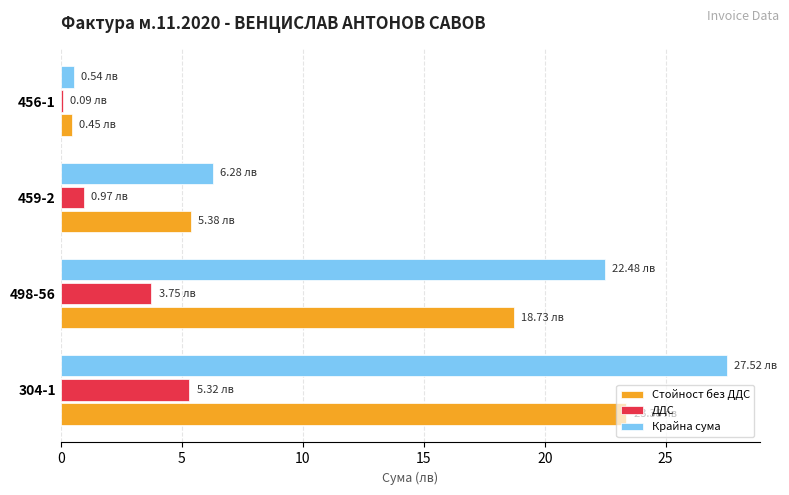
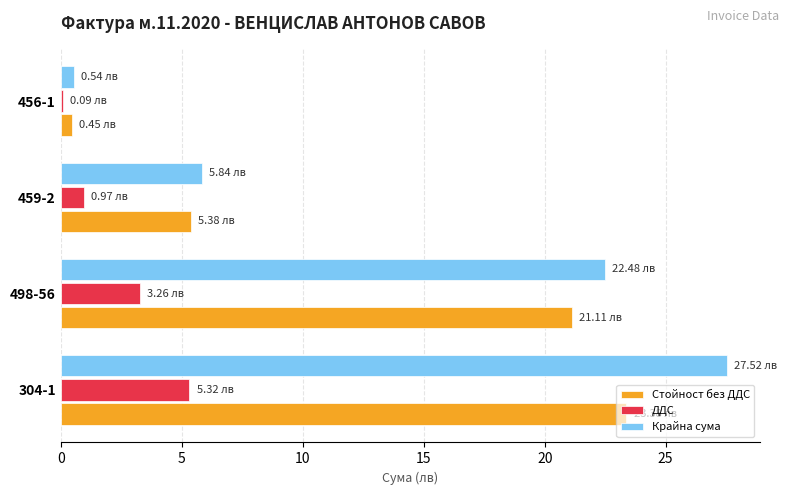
  {
    "Стойност без ДДС": {
      "456-1": 0.45,
      "459-2": 5.38,
-     "498-56": 18.73
+     "498-56": 21.11
    },
    "ДДС": {
      "456-1": 0.09,
      "459-2": 0.97,
-     "498-56": 3.75,
+     "498-56": 3.26,
      "304-1": 5.32
    },
    "Крайна сума": {
      "456-1": 0.54,
-     "459-2": 6.28,
+     "459-2": 5.84,
      "498-56": 22.48,
      "304-1": 27.52
    }
  }
